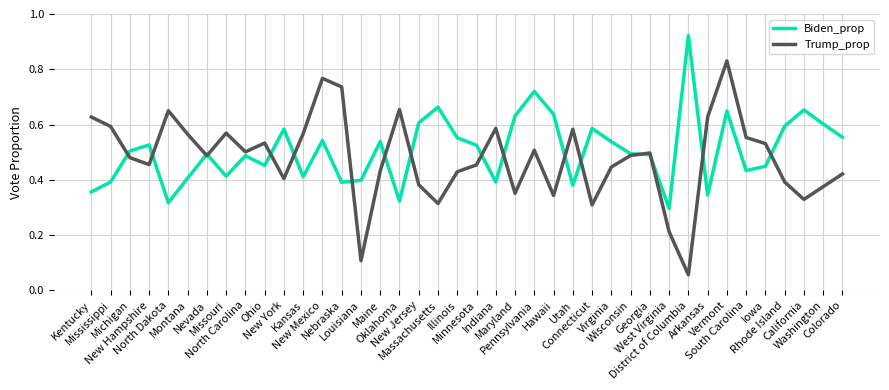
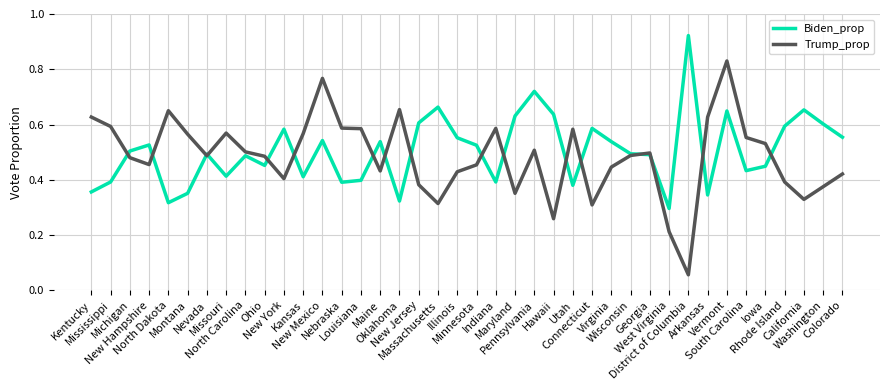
  {
    "Biden_prop": {
      "Kentucky": 0.36,
      "Mississippi": 0.39,
      "Michigan": 0.50,
      "New Hampshire": 0.53,
      "North Dakota": 0.32,
-     "Montana": 0.41,
+     "Montana": 0.35,
      "Missouri": 0.41,
      "North Carolina": 0.49,
      "Ohio": 0.45,
      "New York": 0.58,
      "Kansas": 0.41,
      "New Mexico": 0.54,
      "Nebraska": 0.39,
      "Louisiana": 0.40,
      "Maine": 0.54,
      "Oklahoma": 0.32,
      "New Jersey": 0.61,
      "Massachusetts": 0.66,
      "Illinois": 0.55,
      "Minnesota": 0.53,
      "Indiana": 0.39,
      "Maryland": 0.63,
      "Pennsylvania": 0.72,
      "Hawaii": 0.64,
      "Utah": 0.38,
      "Connecticut": 0.59,
      "Virginia": 0.54,
      "West Virginia": 0.30,
      "District of Columbia": 0.92,
      "Arkansas": 0.35,
      "Vermont": 0.65,
      "South Carolina": 0.43,
      "Iowa": 0.45,
      "Rhode Island": 0.59,
      "California": 0.65,
      "Washington": 0.60,
      "Colorado": 0.55
    },
    "Trump_prop": {
      "Kentucky": 0.63,
      "Mississippi": 0.59,
      "Michigan": 0.48,
      "New Hampshire": 0.46,
      "North Dakota": 0.65,
      "Montana": 0.57,
      "Missouri": 0.57,
      "North Carolina": 0.50,
-     "Ohio": 0.53,
+     "Ohio": 0.49,
      "New York": 0.40,
      "Kansas": 0.57,
      "New Mexico": 0.77,
-     "Nebraska": 0.74,
-     "Louisiana": 0.11,
+     "Nebraska": 0.59,
+     "Louisiana": 0.59,
      "Maine": 0.43,
      "Oklahoma": 0.65,
      "New Jersey": 0.38,
      "Massachusetts": 0.31,
      "Illinois": 0.43,
      "Minnesota": 0.45,
      "Indiana": 0.59,
      "Maryland": 0.35,
      "Pennsylvania": 0.51,
-     "Hawaii": 0.34,
+     "Hawaii": 0.26,
      "Utah": 0.58,
      "Connecticut": 0.31,
      "Virginia": 0.45,
      "West Virginia": 0.21,
      "District of Columbia": 0.06,
      "Arkansas": 0.63,
      "Vermont": 0.83,
      "South Carolina": 0.55,
      "Iowa": 0.53,
      "Rhode Island": 0.39,
      "California": 0.33,
      "Washington": 0.38,
      "Colorado": 0.42
    }
  }
